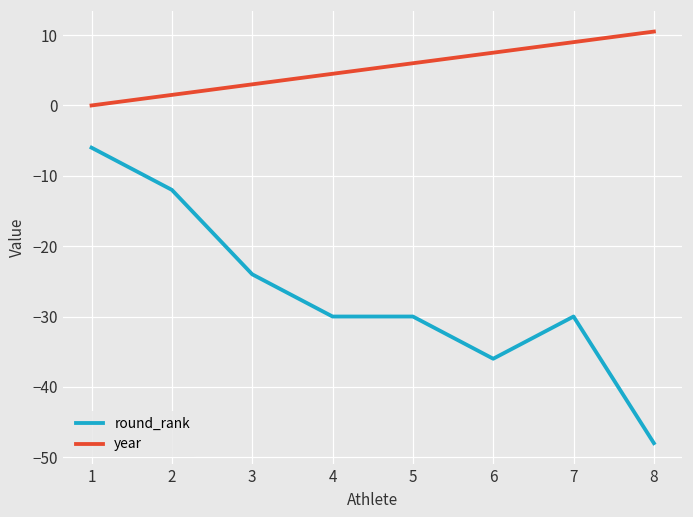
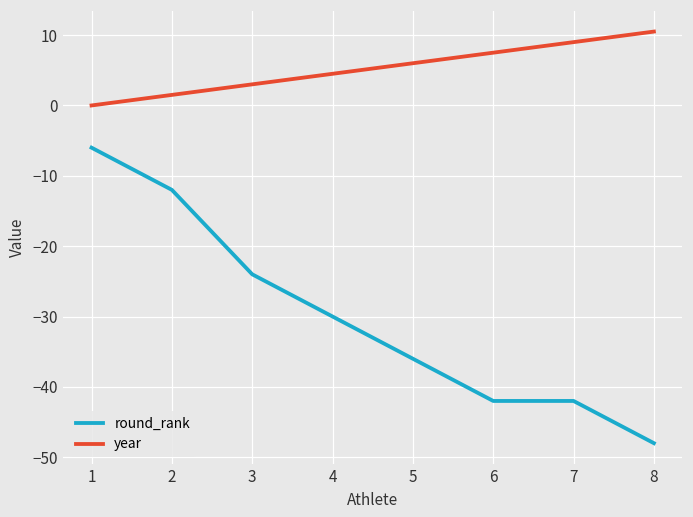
  {
    "round_rank": {
      "1": -6,
      "2": -12,
      "3": -24,
      "4": -30,
-     "5": -30,
-     "6": -36,
-     "7": -30,
+     "5": -36,
+     "6": -42,
+     "7": -42,
      "8": -48
    },
    "year": {
      "1": 0,
      "2": 2,
      "3": 3,
      "4": 5,
      "5": 6,
      "6": 8,
      "7": 9,
      "8": 11
    }
  }
